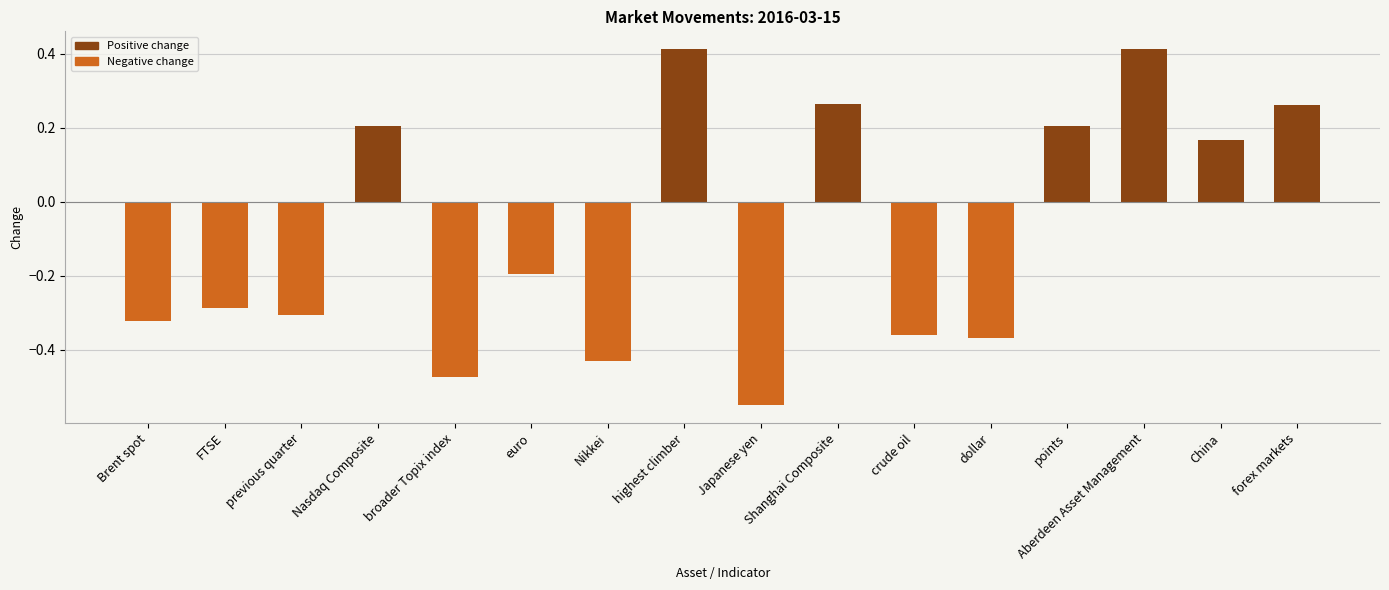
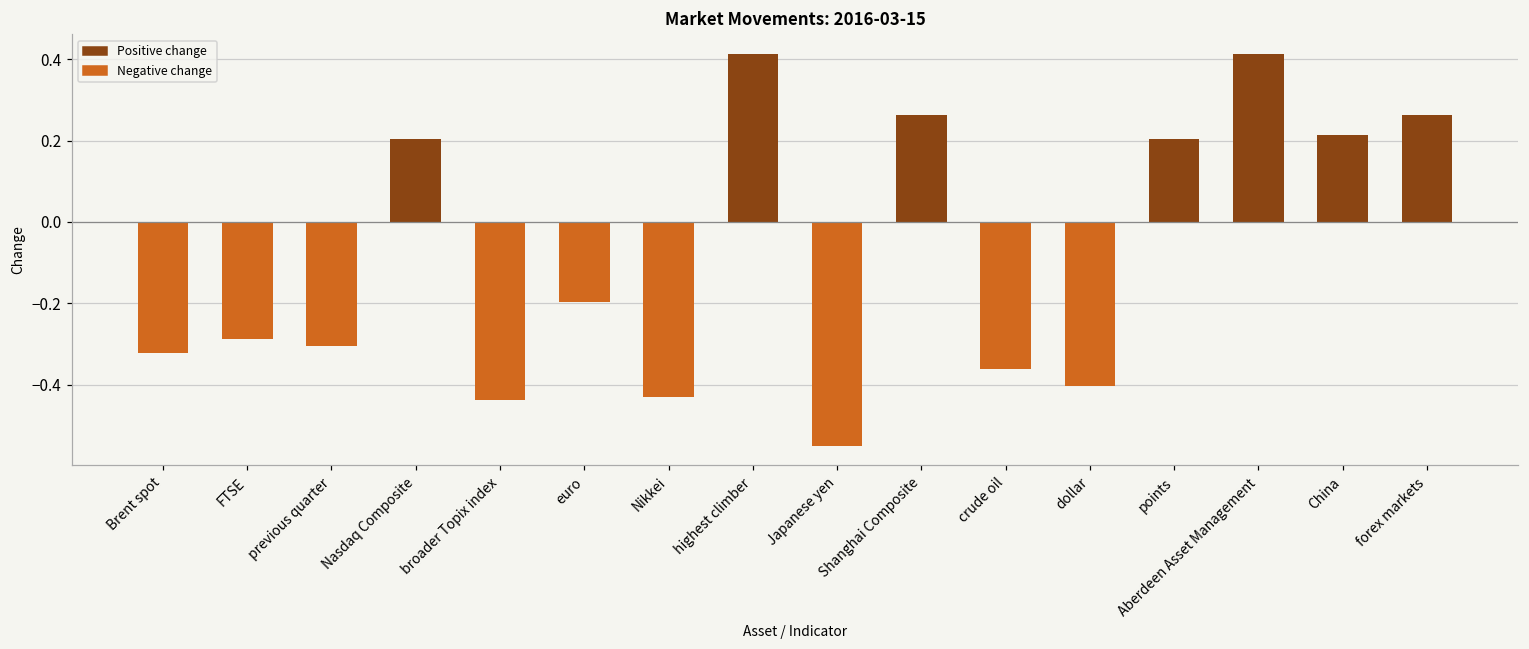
  {
    "Positive change": {
      "Brent spot": 0.00,
      "FTSE": 0.00,
      "previous quarter": 0.00,
      "Nasdaq Composite": 0.20,
      "broader Topix index": 0.00,
      "euro": 0.00,
      "Nikkei": 0.00,
      "highest climber": 0.41,
      "Japanese yen": 0.00,
      "Shanghai Composite": 0.26,
      "crude oil": 0.00,
      "dollar": 0.00,
      "points": 0.20,
      "Aberdeen Asset Management": 0.41,
-     "China": 0.17,
+     "China": 0.21,
      "forex markets": 0.26
    },
    "Negative change": {
      "Brent spot": -0.32,
      "FTSE": -0.29,
      "previous quarter": -0.31,
      "Nasdaq Composite": 0.00,
-     "broader Topix index": -0.47,
+     "broader Topix index": -0.44,
      "euro": -0.20,
      "Nikkei": -0.43,
      "highest climber": 0.00,
      "Japanese yen": -0.55,
      "Shanghai Composite": 0.00,
      "crude oil": -0.36,
-     "dollar": -0.37,
+     "dollar": -0.40,
      "points": 0.00,
      "Aberdeen Asset Management": 0.00,
      "China": 0.00,
      "forex markets": 0.00
    }
  }
